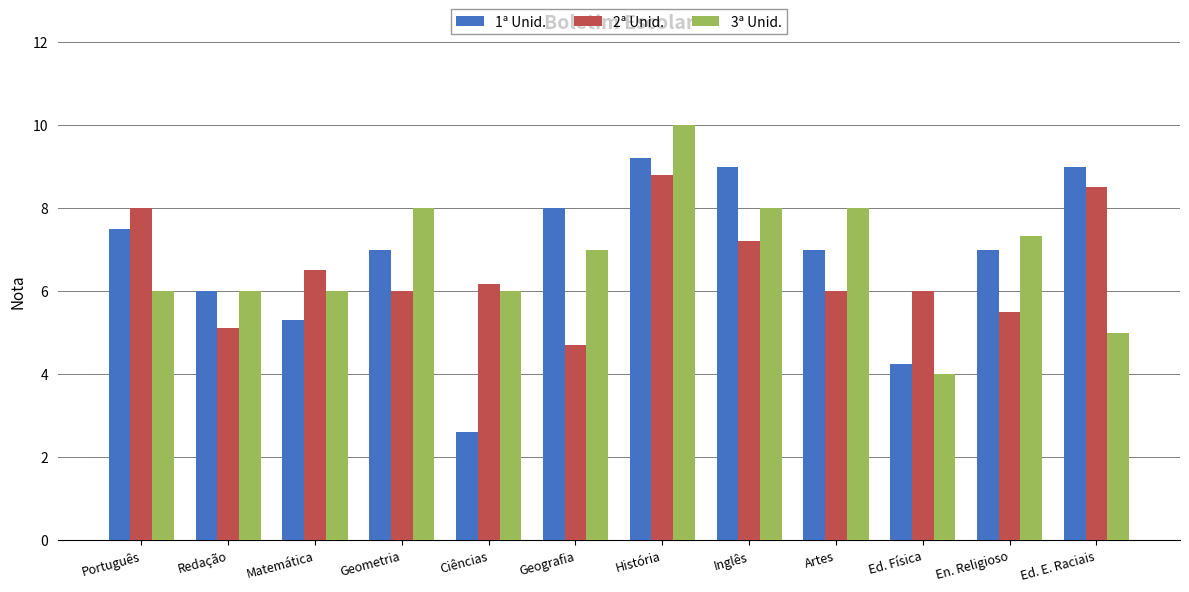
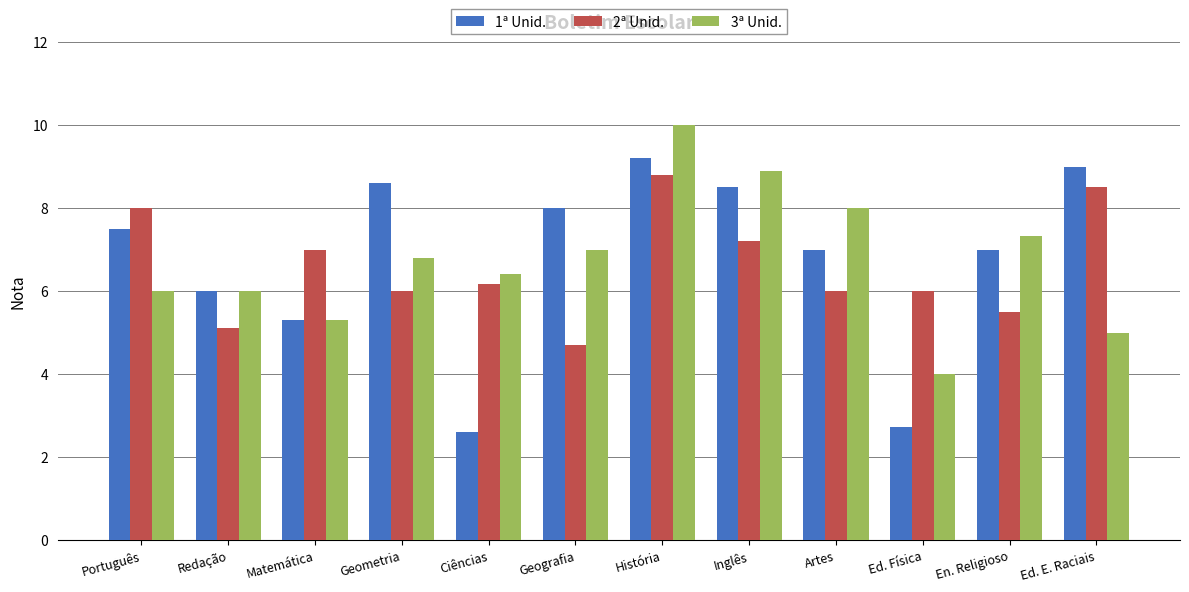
  {
    "1ª Unid.": {
      "Português": 7.5,
      "Redação": 6.0,
      "Matemática": 5.3,
-     "Geometria": 7.0,
+     "Geometria": 8.6,
      "Ciências": 2.6,
      "Geografia": 8.0,
      "História": 9.2,
-     "Inglês": 9.0,
+     "Inglês": 8.5,
      "Artes": 7.0,
-     "Ed. Física": 4.3,
+     "Ed. Física": 2.7,
      "En. Religioso": 7.0,
      "Ed. E. Raciais": 9.0
    },
    "2ª Unid.": {
      "Português": 8.0,
      "Redação": 5.1,
-     "Matemática": 6.5,
+     "Matemática": 7.0,
      "Geometria": 6.0,
      "Ciências": 6.2,
      "Geografia": 4.7,
      "História": 8.8,
      "Inglês": 7.2,
      "Artes": 6.0,
      "Ed. Física": 6.0,
      "En. Religioso": 5.5,
      "Ed. E. Raciais": 8.5
    },
    "3ª Unid.": {
      "Português": 6.0,
      "Redação": 6.0,
-     "Matemática": 6.0,
-     "Geometria": 8.0,
-     "Ciências": 6.0,
+     "Matemática": 5.3,
+     "Geometria": 6.8,
+     "Ciências": 6.4,
      "Geografia": 7.0,
      "História": 10.0,
-     "Inglês": 8.0,
+     "Inglês": 8.9,
      "Artes": 8.0,
      "Ed. Física": 4.0,
      "En. Religioso": 7.3,
      "Ed. E. Raciais": 5.0
    }
  }
